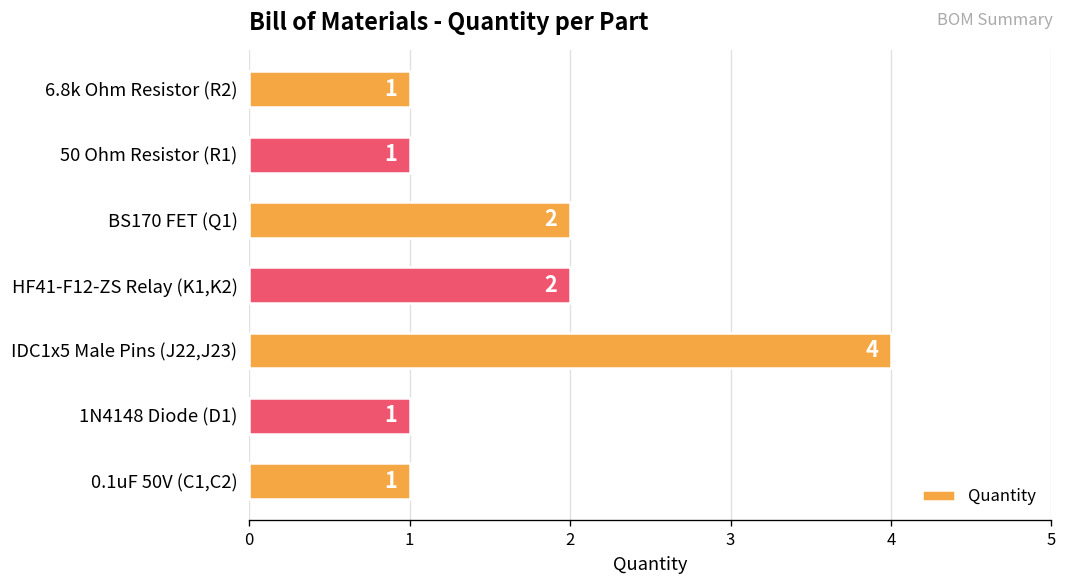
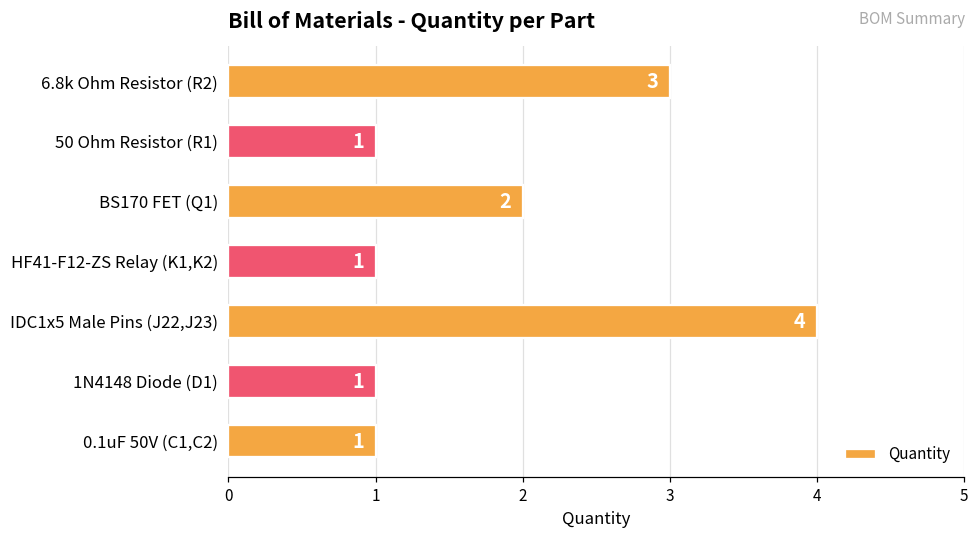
  {
-   "6.8k Ohm Resistor (R2)": 1,
+   "6.8k Ohm Resistor (R2)": 3,
    "50 Ohm Resistor (R1)": 1,
    "BS170 FET (Q1)": 2,
-   "HF41-F12-ZS Relay (K1,K2)": 2,
+   "HF41-F12-ZS Relay (K1,K2)": 1,
    "IDC1x5 Male Pins (J22,J23)": 4,
    "1N4148 Diode (D1)": 1,
    "0.1uF 50V (C1,C2)": 1
  }
